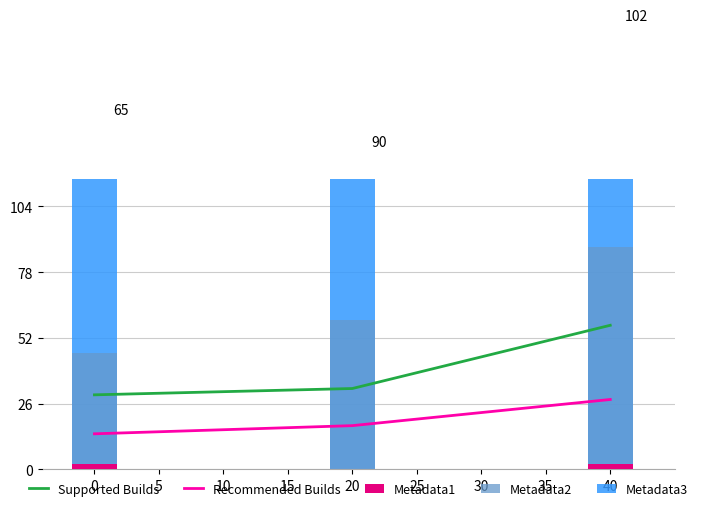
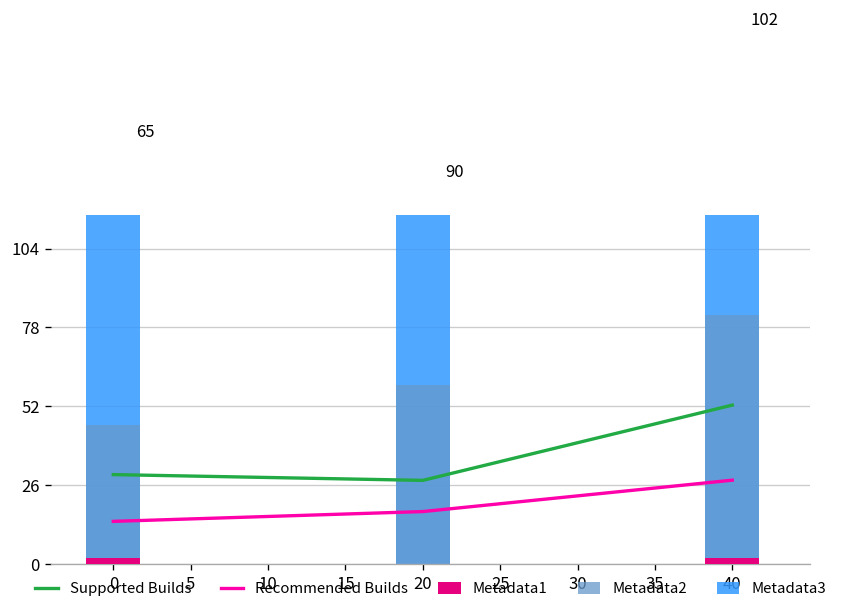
  {
    "Supported Builds": {
      "0": 30,
-     "20": 32,
-     "40": 57
+     "20": 28,
+     "40": 52
    },
    "Metadata2": {
-     "40": 88
+     "40": 82
    }
  }
